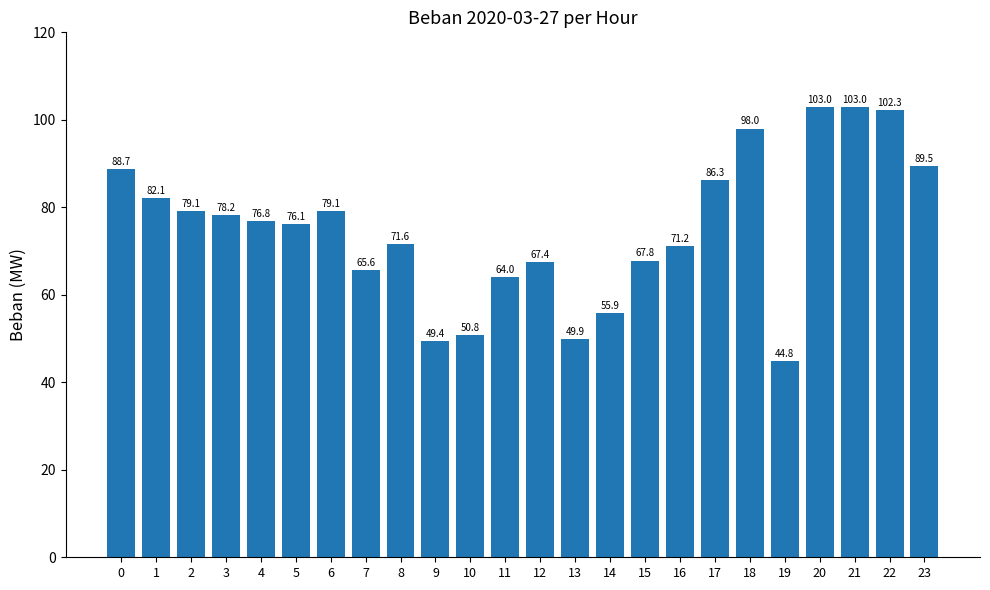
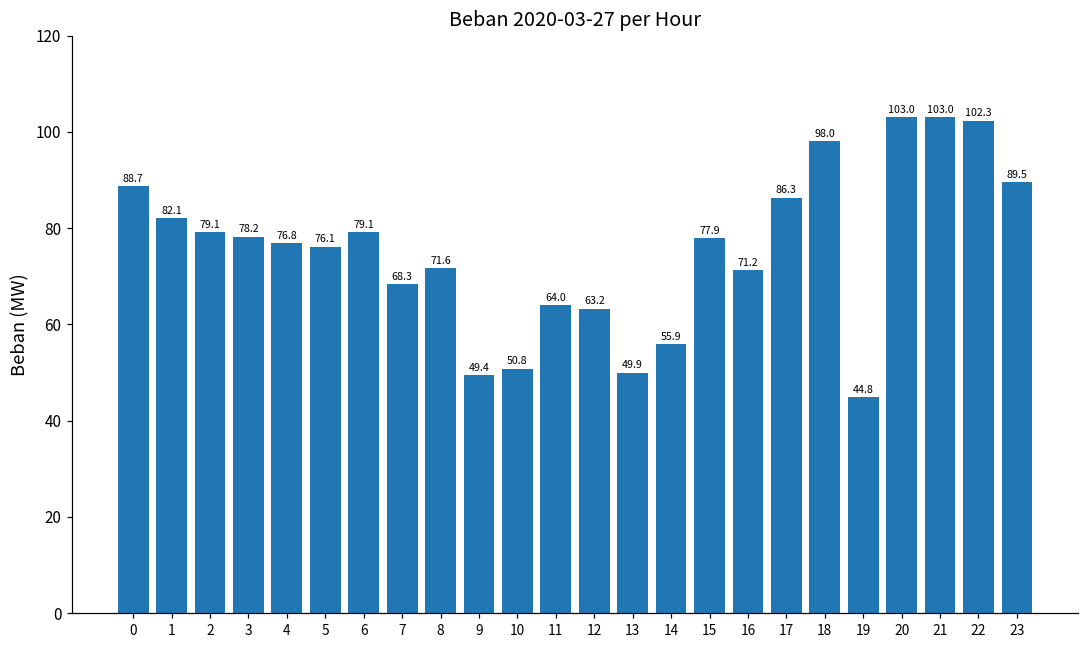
  {
    "0": 88.7,
    "1": 82.1,
    "2": 79.1,
    "3": 78.2,
    "4": 76.8,
    "5": 76.1,
    "6": 79.1,
-   "7": 65.6,
+   "7": 68.3,
    "8": 71.6,
    "9": 49.4,
    "10": 50.8,
    "11": 64.0,
-   "12": 67.4,
+   "12": 63.2,
    "13": 49.9,
    "14": 55.9,
-   "15": 67.8,
+   "15": 77.9,
    "16": 71.2,
    "17": 86.3,
    "18": 98.0,
    "19": 44.8,
    "20": 103.0,
    "21": 103.0,
    "22": 102.3,
    "23": 89.5
  }
